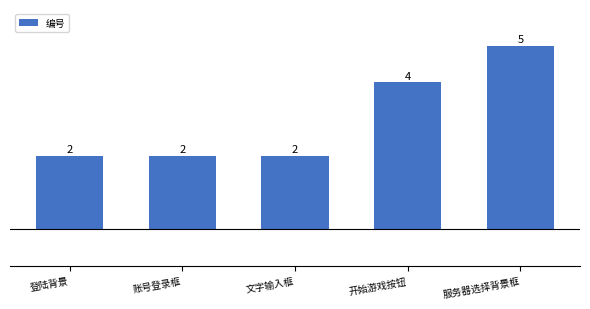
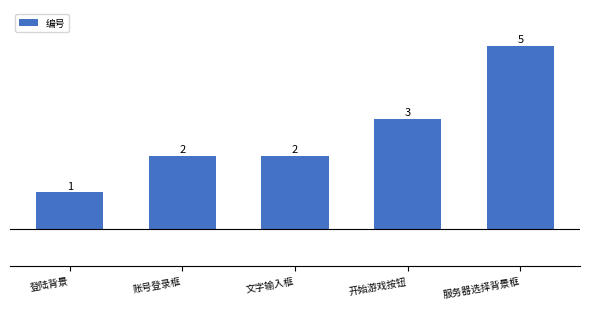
  {
-   "登陆背景": 2,
+   "登陆背景": 1,
    "账号登录框": 2,
    "文字输入框": 2,
-   "开始游戏按钮": 4,
+   "开始游戏按钮": 3,
    "服务器选择背景框": 5
  }
